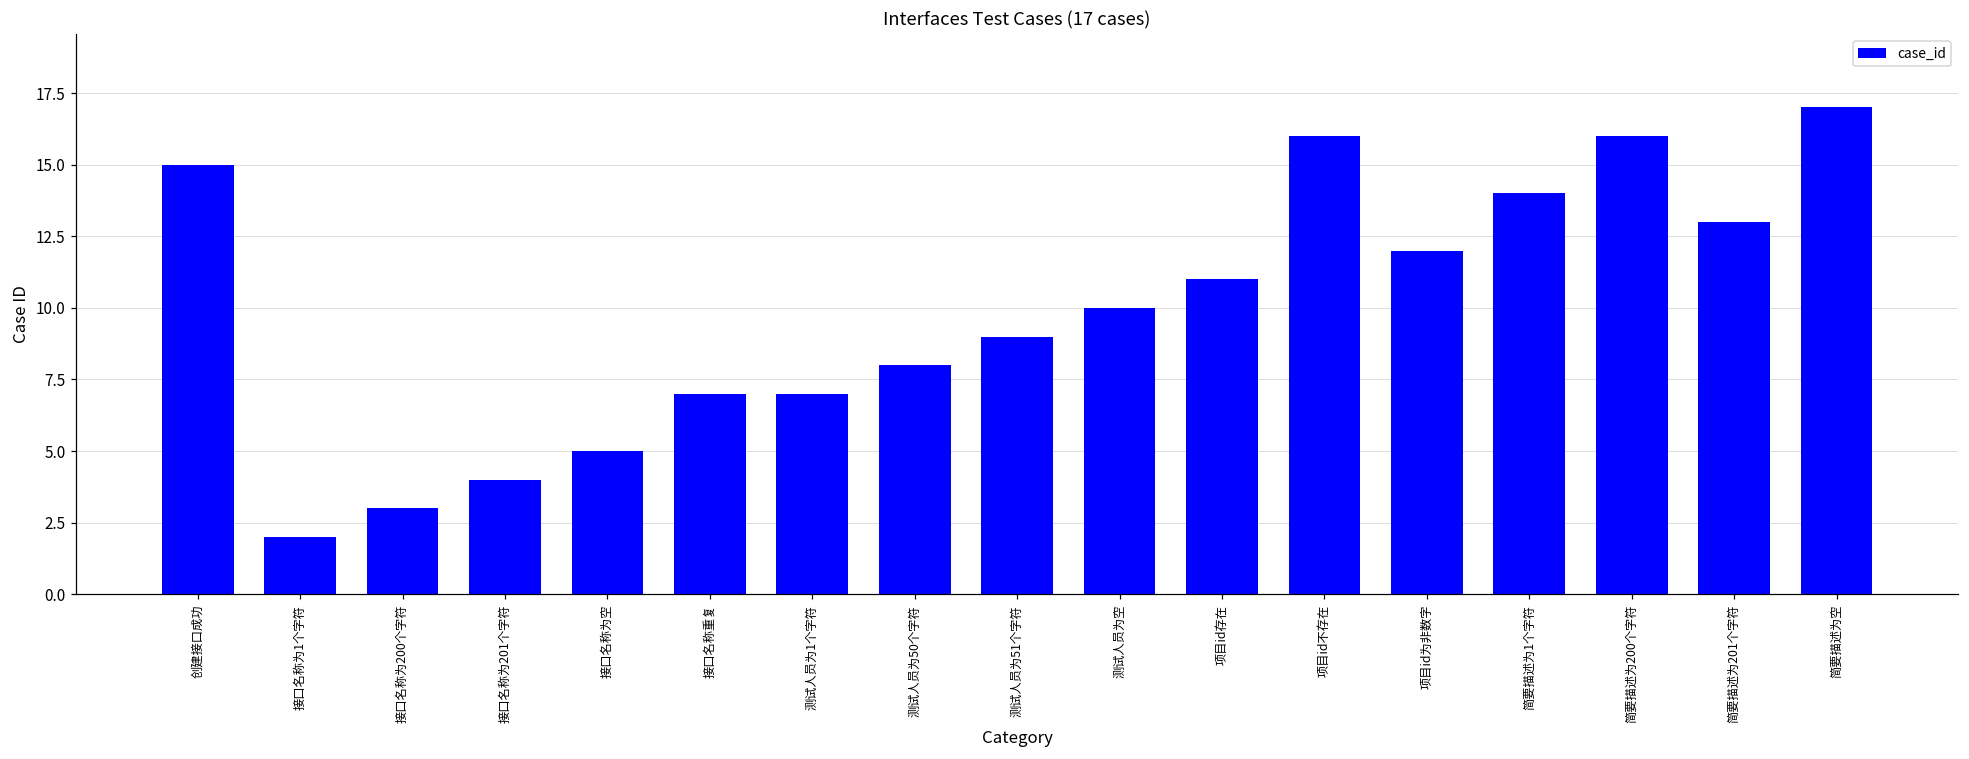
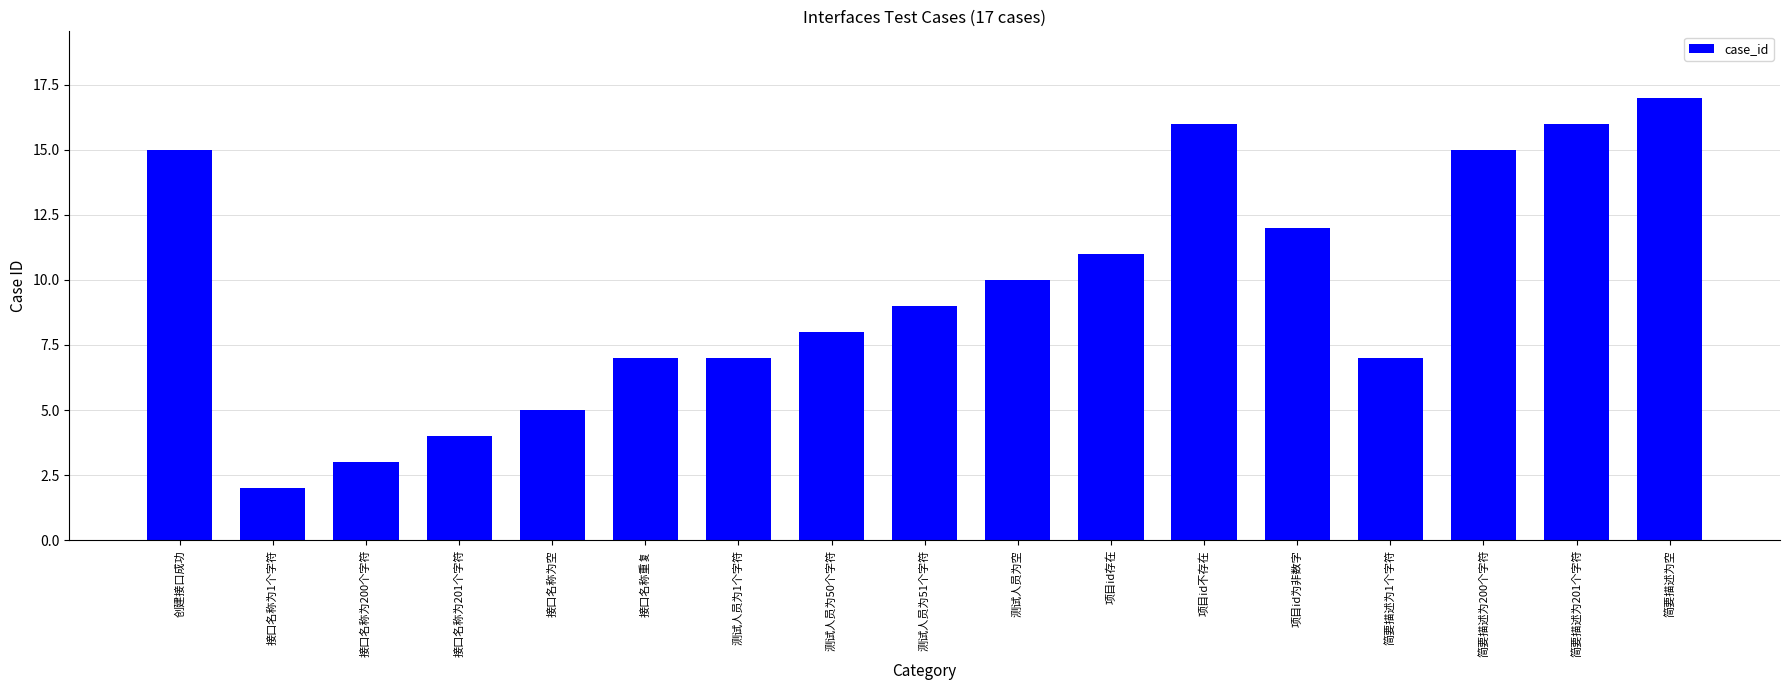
  {
    "创建接口成功": 15,
    "接口名称为1个字符": 2,
    "接口名称为200个字符": 3,
    "接口名称为201个字符": 4,
    "接口名称为空": 5,
    "接口名称重复": 7,
    "测试人员为1个字符": 7,
    "测试人员为50个字符": 8,
    "测试人员为51个字符": 9,
    "测试人员为空": 10,
    "项目id存在": 11,
    "项目id不存在": 16,
    "项目id为非数字": 12,
-   "简要描述为1个字符": 14,
-   "简要描述为200个字符": 16,
-   "简要描述为201个字符": 13,
+   "简要描述为1个字符": 7,
+   "简要描述为200个字符": 15,
+   "简要描述为201个字符": 16,
    "简要描述为空": 17
  }
